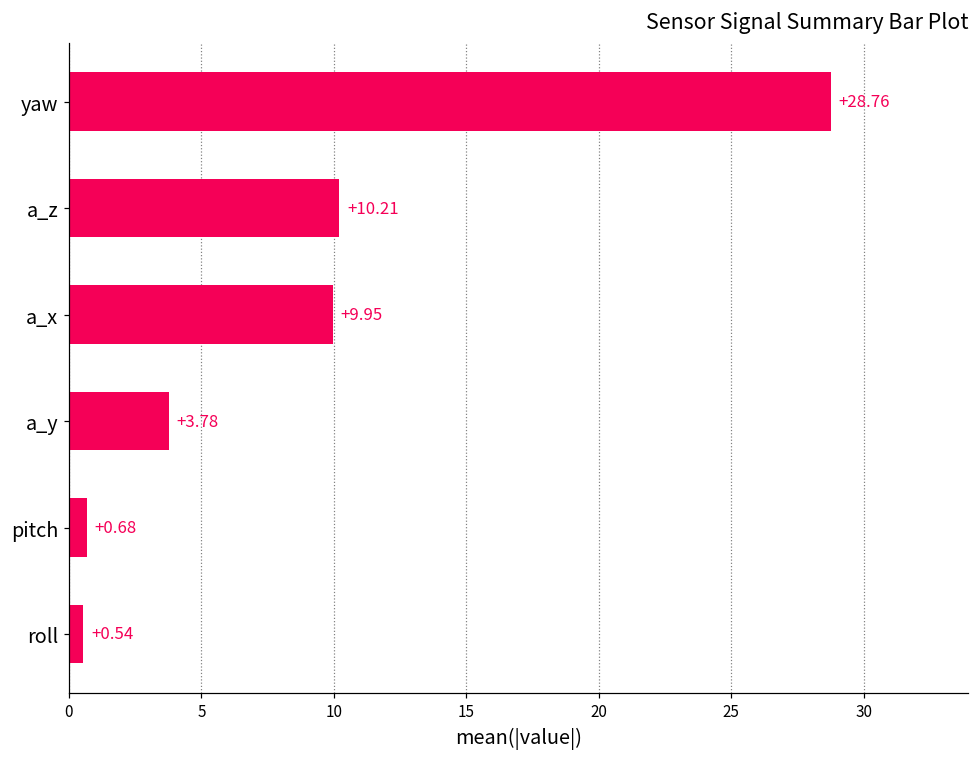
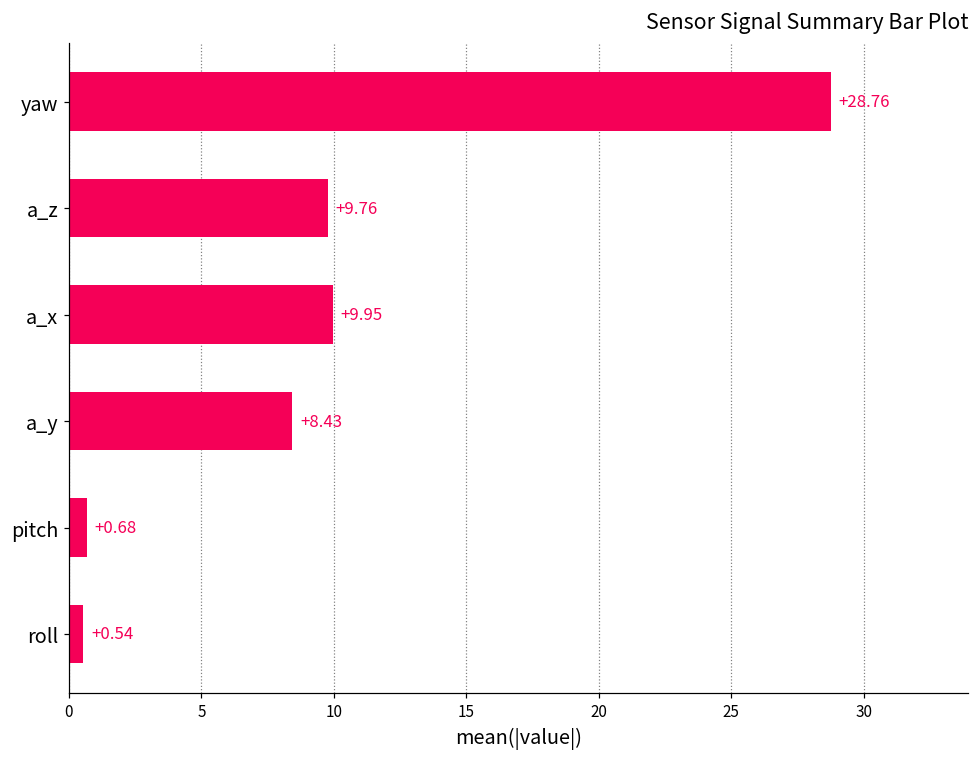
  {
    "yaw": "+28.76",
-   "a_z": "+10.21",
+   "a_z": "+9.76",
    "a_x": "+9.95",
-   "a_y": "+3.78",
+   "a_y": "+8.43",
    "pitch": "+0.68",
    "roll": "+0.54"
  }
